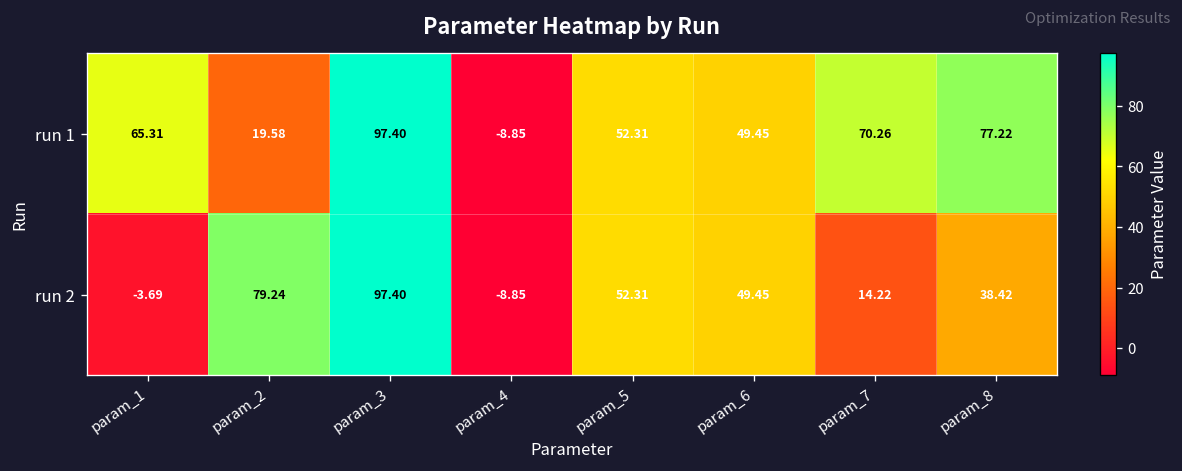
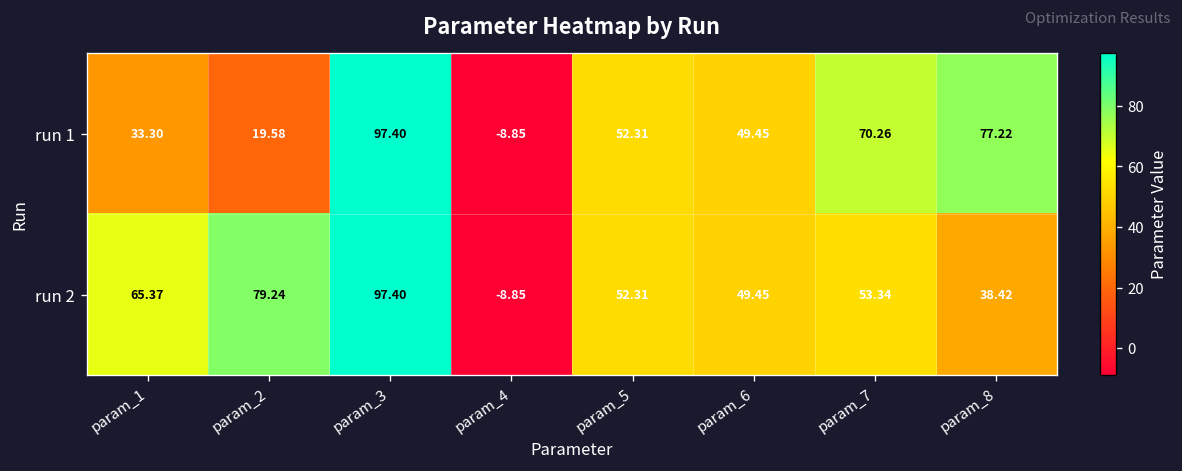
  {
    "run 1": {
-     "param_1": 65.31,
+     "param_1": 33.30,
      "param_2": 19.58,
      "param_3": 97.40,
      "param_4": -8.85,
      "param_5": 52.31,
      "param_6": 49.45,
      "param_7": 70.26,
      "param_8": 77.22
    },
    "run 2": {
-     "param_1": -3.69,
+     "param_1": 65.37,
      "param_2": 79.24,
      "param_3": 97.40,
      "param_4": -8.85,
      "param_5": 52.31,
      "param_6": 49.45,
-     "param_7": 14.22,
+     "param_7": 53.34,
      "param_8": 38.42
    }
  }
